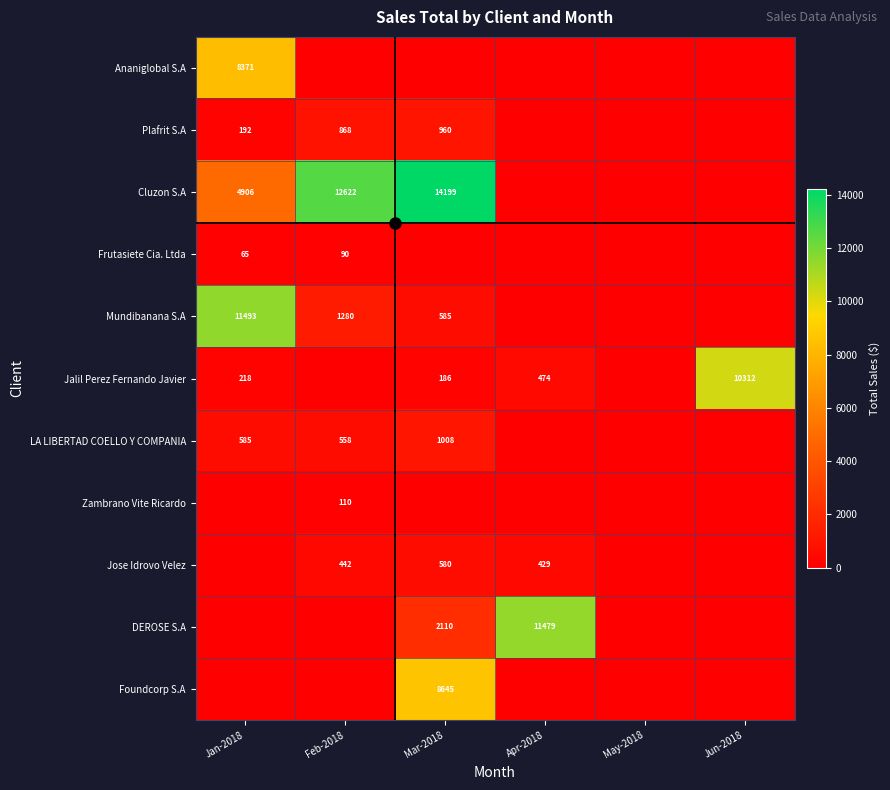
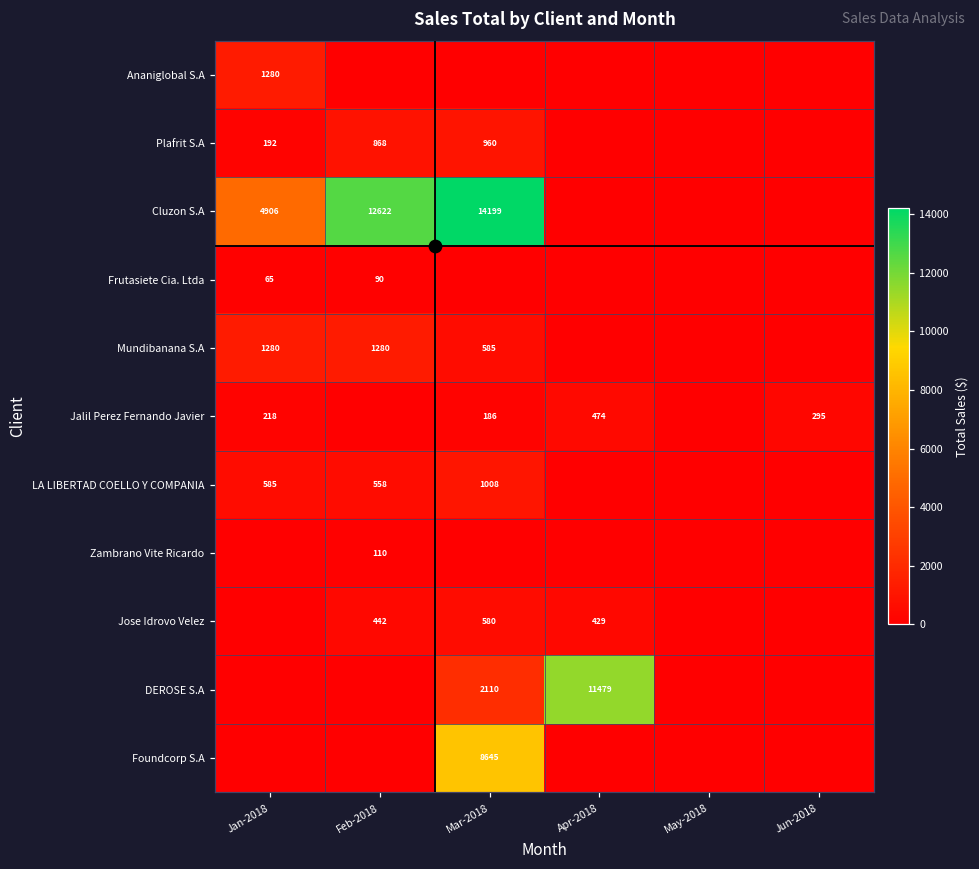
  {
    "Ananiglobal S.A": {
-     "Jan-2018": 8371
+     "Jan-2018": 1280
    },
    "Plafrit S.A": {
      "Jan-2018": 192,
      "Feb-2018": 868,
      "Mar-2018": 960
    },
    "Cluzon S.A": {
      "Jan-2018": 4906,
      "Feb-2018": 12622,
      "Mar-2018": 14199
    },
    "Frutasiete Cia. Ltda": {
      "Jan-2018": 65,
      "Feb-2018": 90
    },
    "Mundibanana S.A": {
-     "Jan-2018": 11493,
+     "Jan-2018": 1280,
      "Feb-2018": 1280,
      "Mar-2018": 585
    },
    "Jalil Perez Fernando Javier": {
      "Jan-2018": 218,
      "Mar-2018": 186,
      "Apr-2018": 474,
-     "Jun-2018": 10312
+     "Jun-2018": 295
    },
    "LA LIBERTAD COELLO Y COMPANIA": {
      "Jan-2018": 585,
      "Feb-2018": 558,
      "Mar-2018": 1008
    },
    "Zambrano Vite Ricardo": {
      "Feb-2018": 110
    },
    "Jose Idrovo Velez": {
      "Feb-2018": 442,
      "Mar-2018": 580,
      "Apr-2018": 429
    },
    "DEROSE S.A": {
      "Mar-2018": 2110,
      "Apr-2018": 11479
    },
    "Foundcorp S.A": {
      "Mar-2018": 8645
    }
  }
